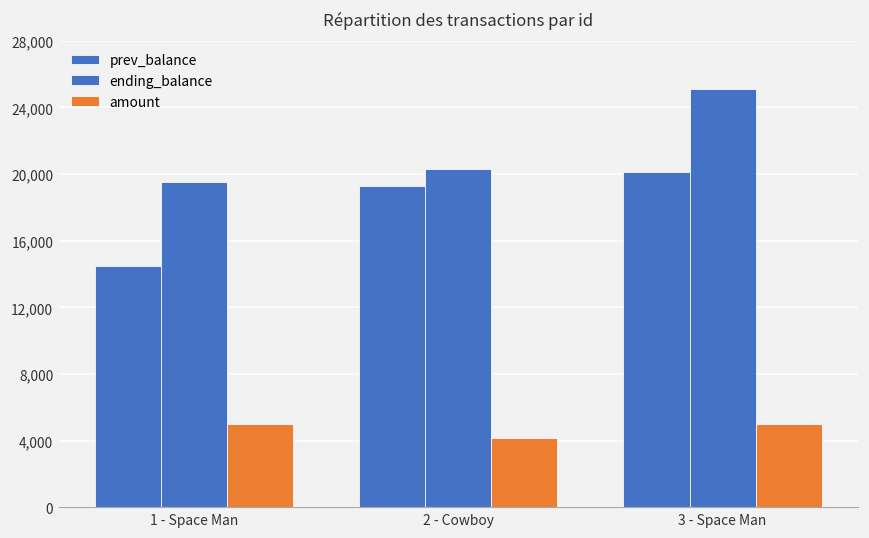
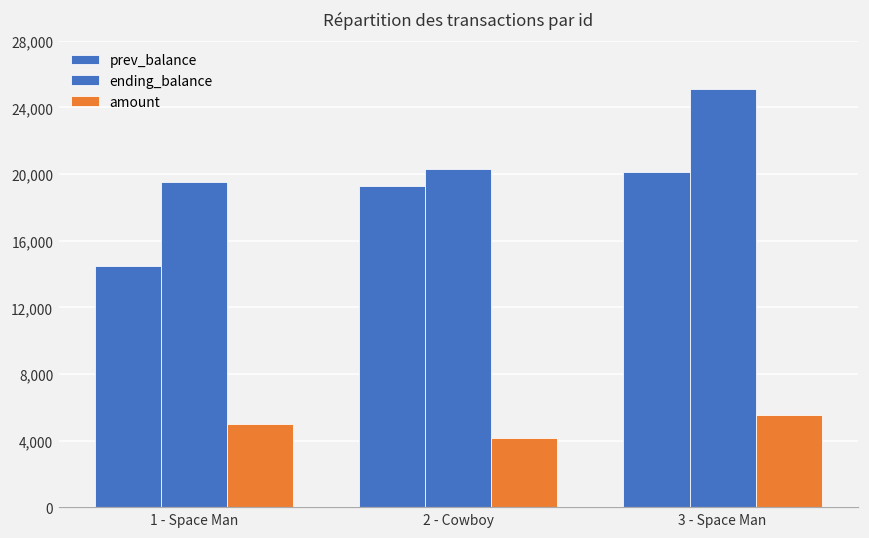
  {
    "amount": {
      "1 - Space Man": "5,000",
      "2 - Cowboy": "4,200",
-     "3 - Space Man": "5,000"
+     "3 - Space Man": "5,600"
    }
  }
